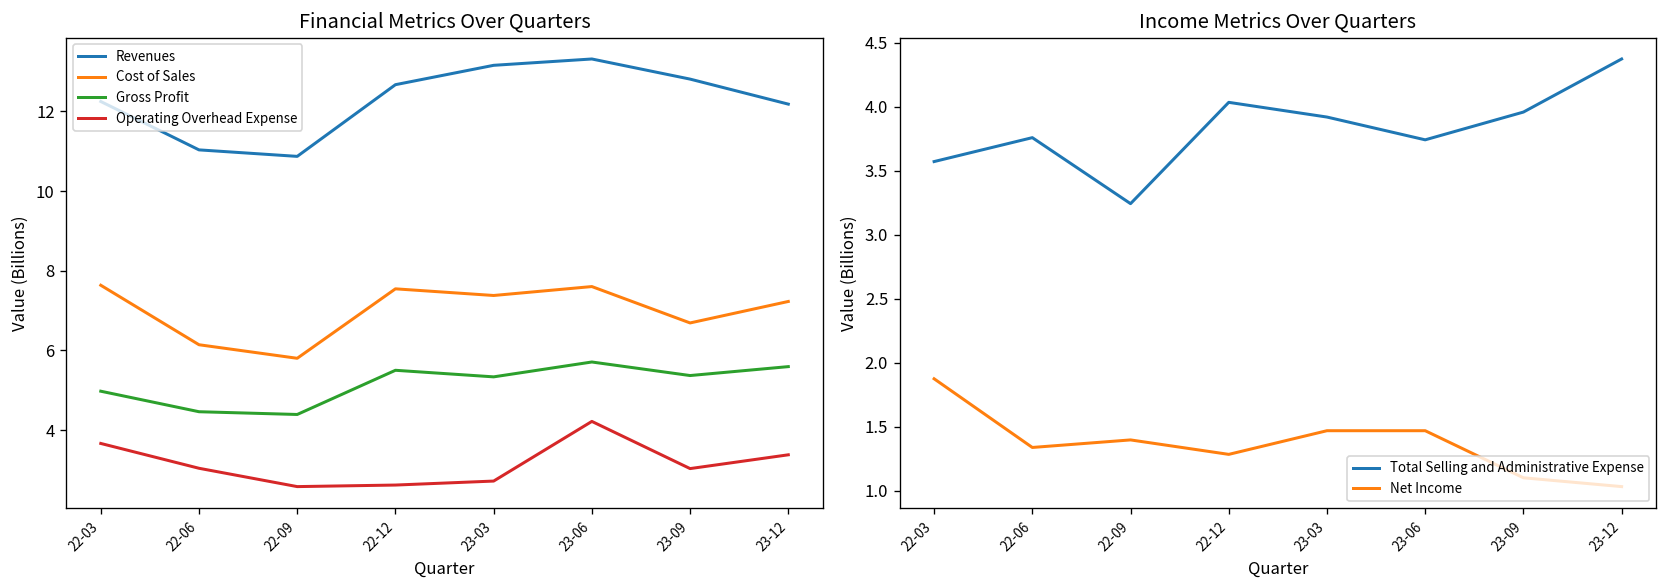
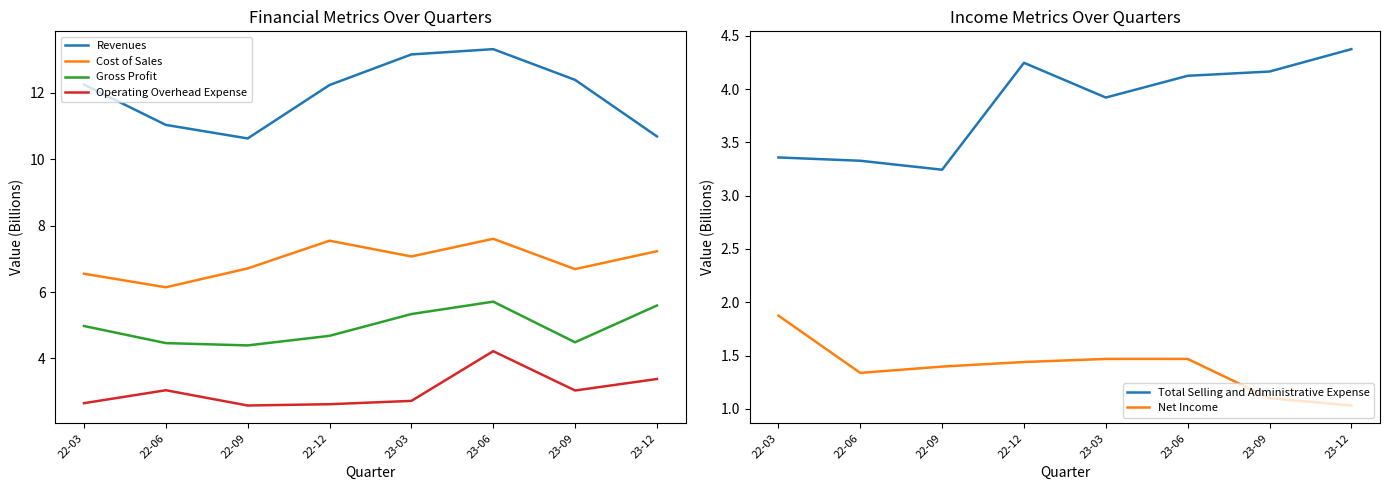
  {
    "Financial Metrics Over Quarters": {
      "Revenues": {
        "22-06": 11.0,
-       "22-09": 10.9,
-       "22-12": 12.7,
+       "22-09": 10.6,
+       "22-12": 12.2,
        "23-03": 13.2,
        "23-06": 13.3,
-       "23-09": 12.8,
-       "23-12": 12.2
+       "23-09": 12.4,
+       "23-12": 10.7
      },
      "Cost of Sales": {
-       "22-03": 7.6,
+       "22-03": 6.6,
        "22-06": 6.1,
-       "22-09": 5.8,
+       "22-09": 6.7,
        "22-12": 7.5,
-       "23-03": 7.4,
+       "23-03": 7.1,
        "23-06": 7.6,
        "23-09": 6.7,
        "23-12": 7.2
      },
      "Gross Profit": {
        "22-03": 5.0,
        "22-06": 4.5,
        "22-09": 4.4,
-       "22-12": 5.5,
+       "22-12": 4.7,
        "23-03": 5.3,
        "23-06": 5.7,
-       "23-09": 5.4,
+       "23-09": 4.5,
        "23-12": 5.6
      },
      "Operating Overhead Expense": {
-       "22-03": 3.7,
+       "22-03": 2.7,
        "22-06": 3.0,
        "22-09": 2.6,
        "22-12": 2.6,
        "23-03": 2.7,
        "23-06": 4.2,
        "23-09": 3.0,
        "23-12": 3.4
      }
    },
    "Income Metrics Over Quarters": {
      "Total Selling and Administrative Expense": {
-       "22-03": 3.57,
-       "22-06": 3.76,
+       "22-03": 3.36,
+       "22-06": 3.33,
        "22-09": 3.24,
-       "22-12": 4.04,
+       "22-12": 4.25,
        "23-03": 3.92,
-       "23-06": 3.74,
-       "23-09": 3.96,
+       "23-06": 4.12,
+       "23-09": 4.16,
        "23-12": 4.37
      },
      "Net Income": {
        "22-03": 1.87,
        "22-06": 1.34,
        "22-09": 1.40,
-       "22-12": 1.28,
+       "22-12": 1.44,
        "23-03": 1.47,
        "23-06": 1.47
      }
    }
  }
